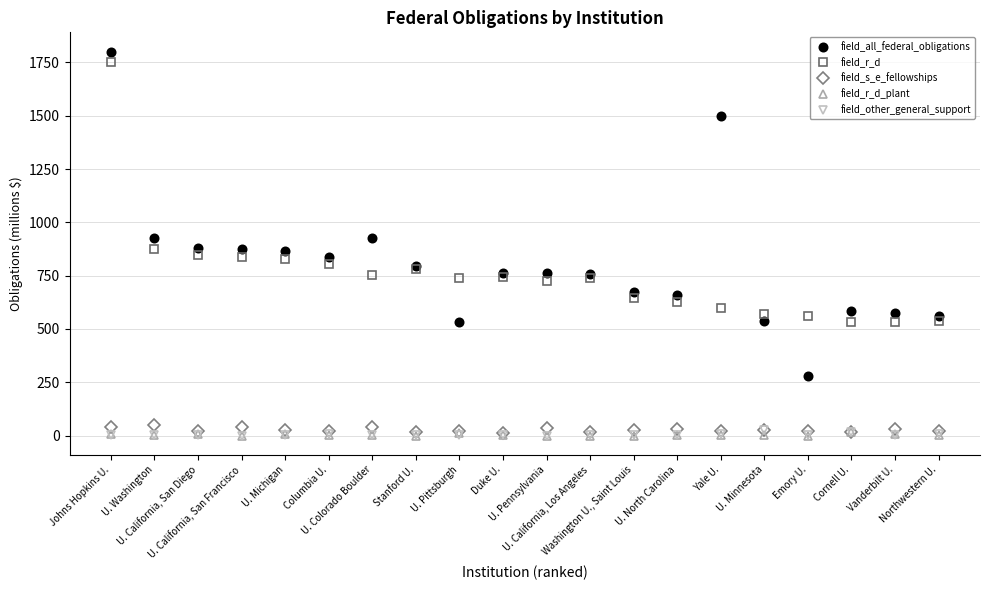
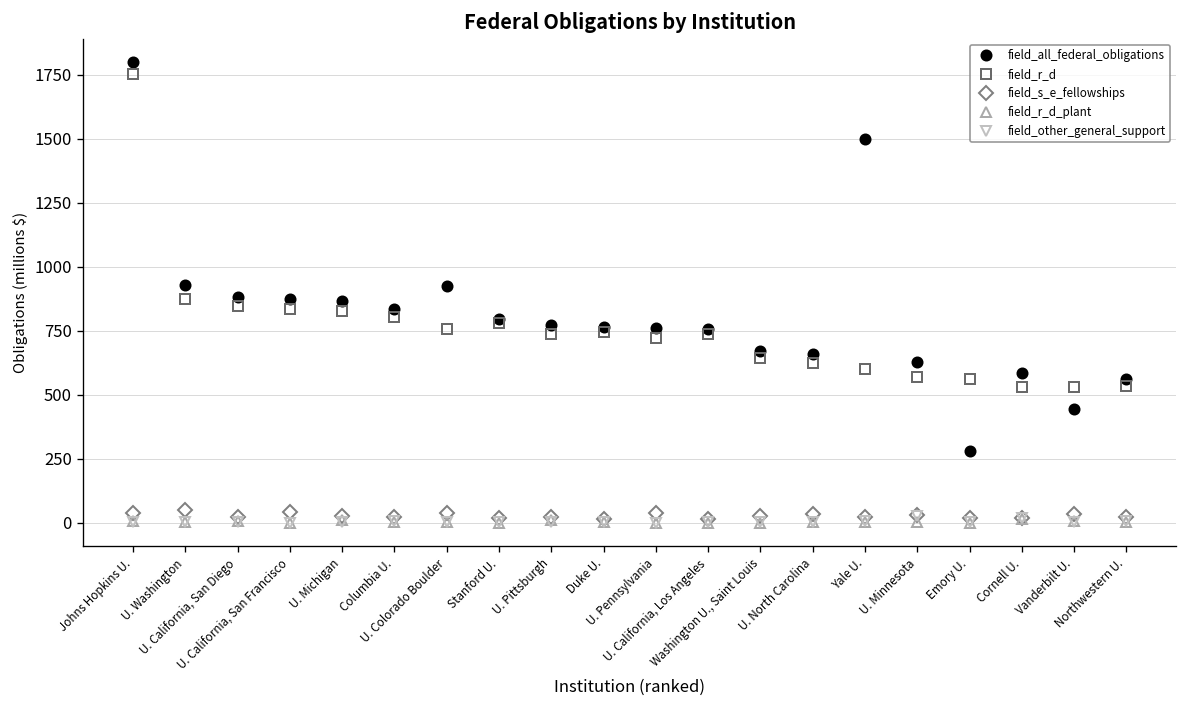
  {
    "field_all_federal_obligations": {
      "Johns Hopkins U.": 1800,
      "U. Washington": 930,
      "U. California, San Diego": 880,
      "U. California, San Francisco": 880,
      "U. Michigan": 870,
      "Columbia U.": 840,
      "U. Colorado Boulder": 930,
      "Stanford U.": 800,
-     "U. Pittsburgh": 530,
+     "U. Pittsburgh": 770,
      "Duke U.": 760,
      "U. Pennsylvania": 760,
      "U. California, Los Angeles": 760,
      "Washington U., Saint Louis": 670,
      "U. North Carolina": 660,
      "Yale U.": 1500,
-     "U. Minnesota": 540,
+     "U. Minnesota": 630,
      "Emory U.": 280,
      "Cornell U.": 580,
-     "Vanderbilt U.": 580,
+     "Vanderbilt U.": 450,
      "Northwestern U.": 560
    }
  }
